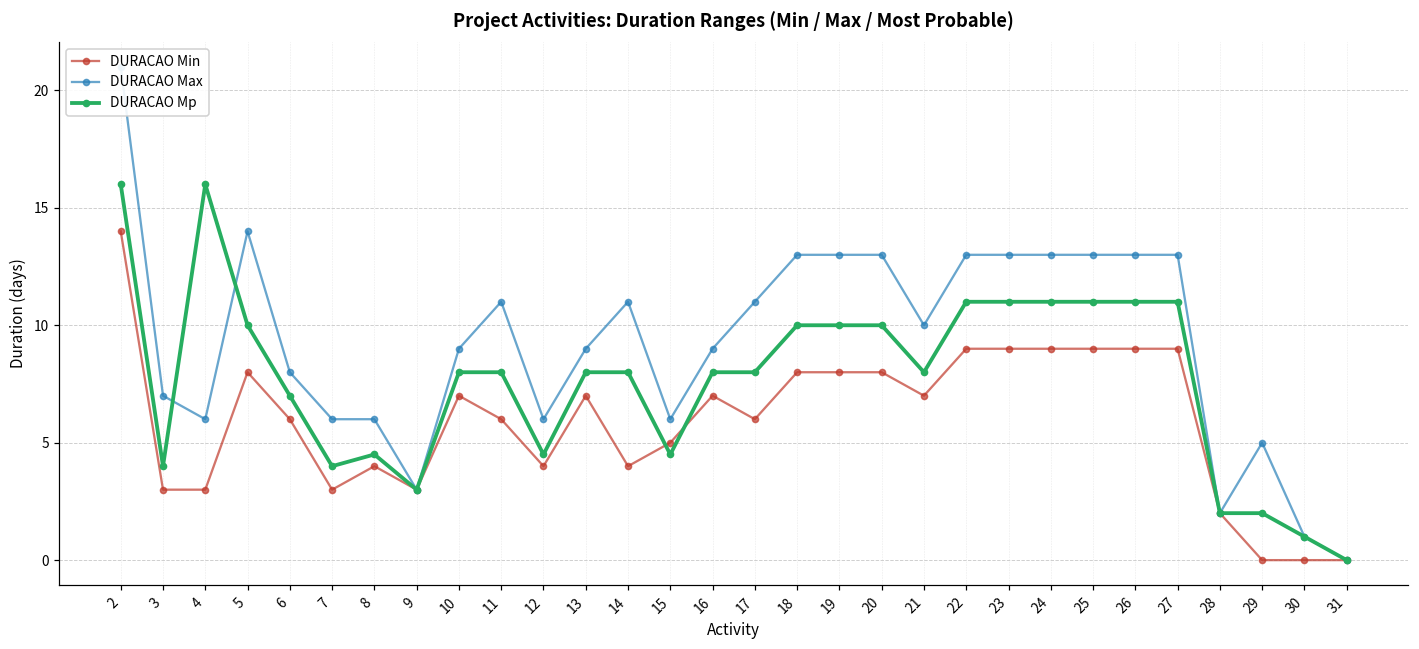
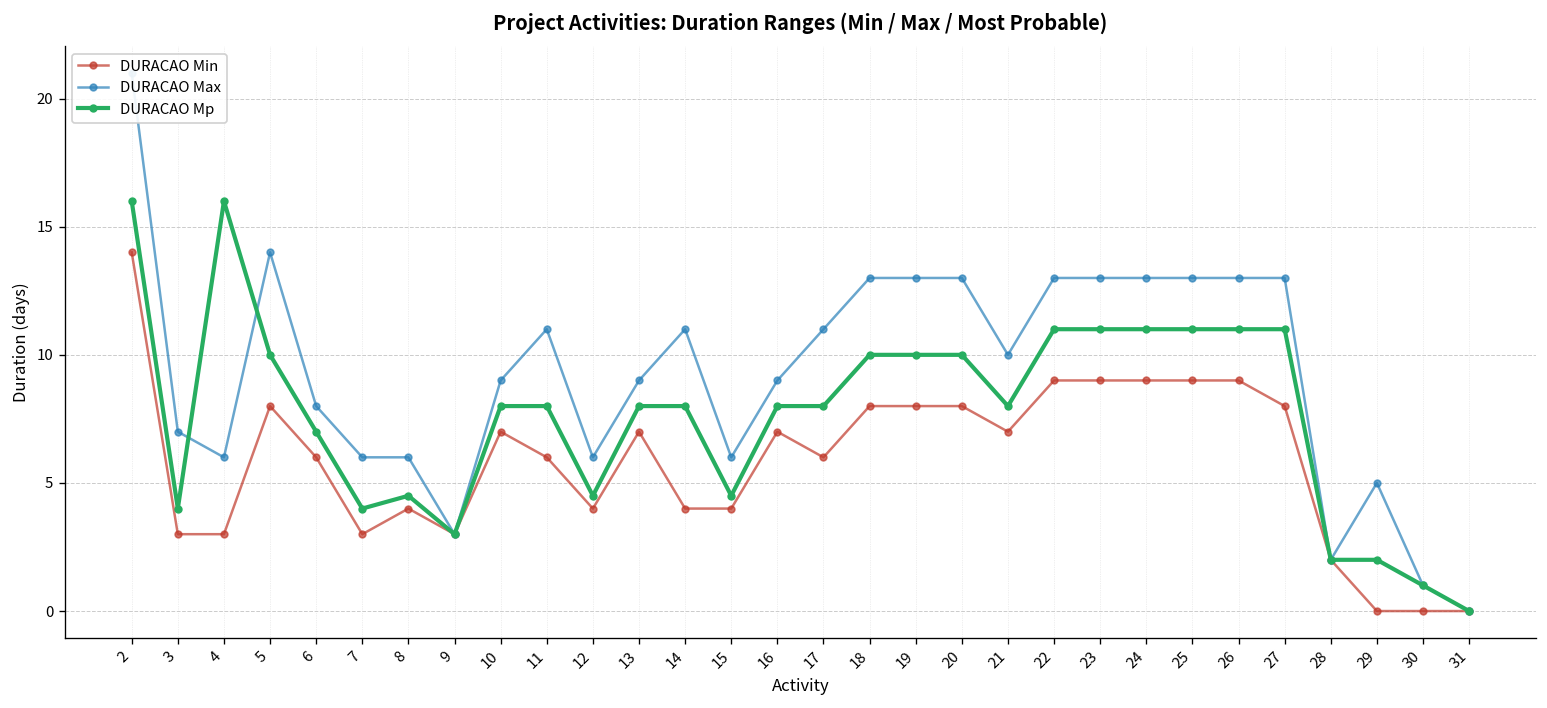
  {
    "DURACAO Min": {
      "2": 14,
      "3": 3,
      "4": 3,
      "5": 8,
      "6": 6,
      "7": 3,
      "8": 4,
      "10": 7,
      "11": 6,
      "12": 4,
      "13": 7,
      "14": 4,
-     "15": 5,
+     "15": 4,
      "16": 7,
      "17": 6,
      "18": 8,
      "19": 8,
      "20": 8,
      "21": 7,
      "22": 9,
      "23": 9,
      "24": 9,
      "25": 9,
      "26": 9,
-     "27": 9,
+     "27": 8,
      "29": 0,
      "30": 0
    },
    "DURACAO Max": {
      "3": 7,
      "4": 6,
      "5": 14,
      "6": 8,
      "7": 6,
      "8": 6,
      "10": 9,
      "11": 11,
      "12": 6,
      "13": 9,
      "14": 11,
      "15": 6,
      "16": 9,
      "17": 11,
      "18": 13,
      "19": 13,
      "20": 13,
      "21": 10,
      "22": 13,
      "23": 13,
      "24": 13,
      "25": 13,
      "26": 13,
      "27": 13,
      "29": 5
    },
    "DURACAO Mp": {
      "2": 16,
      "3": 4,
      "4": 16,
      "5": 10,
      "6": 7,
      "7": 4,
      "8": 4.5,
      "10": 8,
      "11": 8,
      "12": 4.5,
      "13": 8,
      "14": 8,
      "15": 4.5,
      "16": 8,
      "17": 8,
      "18": 10,
      "19": 10,
      "20": 10,
      "21": 8,
      "22": 11,
      "23": 11,
      "24": 11,
      "25": 11,
      "26": 11,
      "27": 11,
      "29": 2
    }
  }
